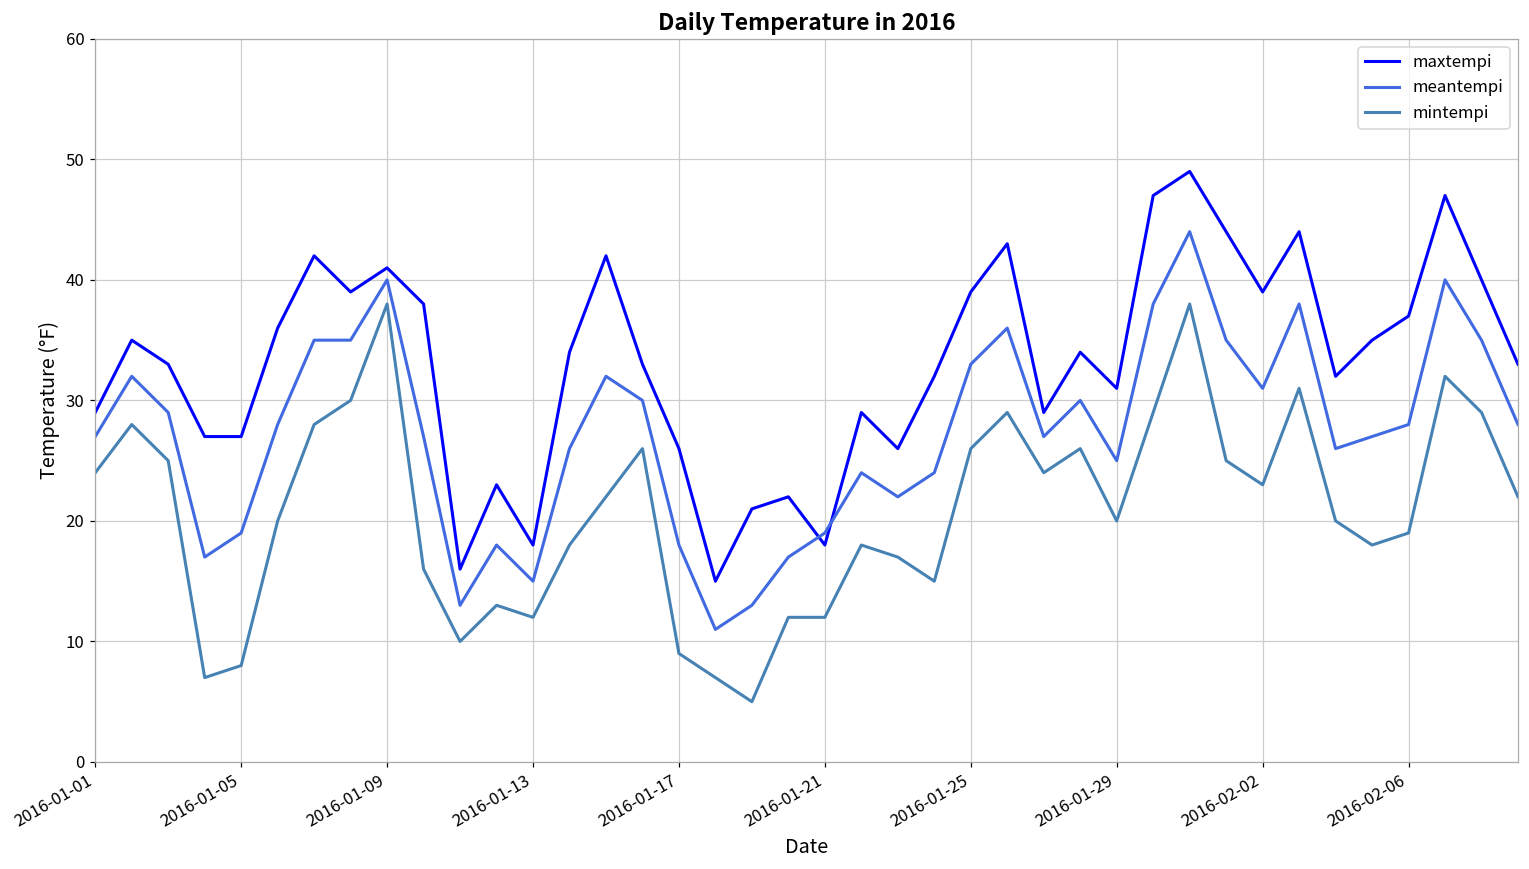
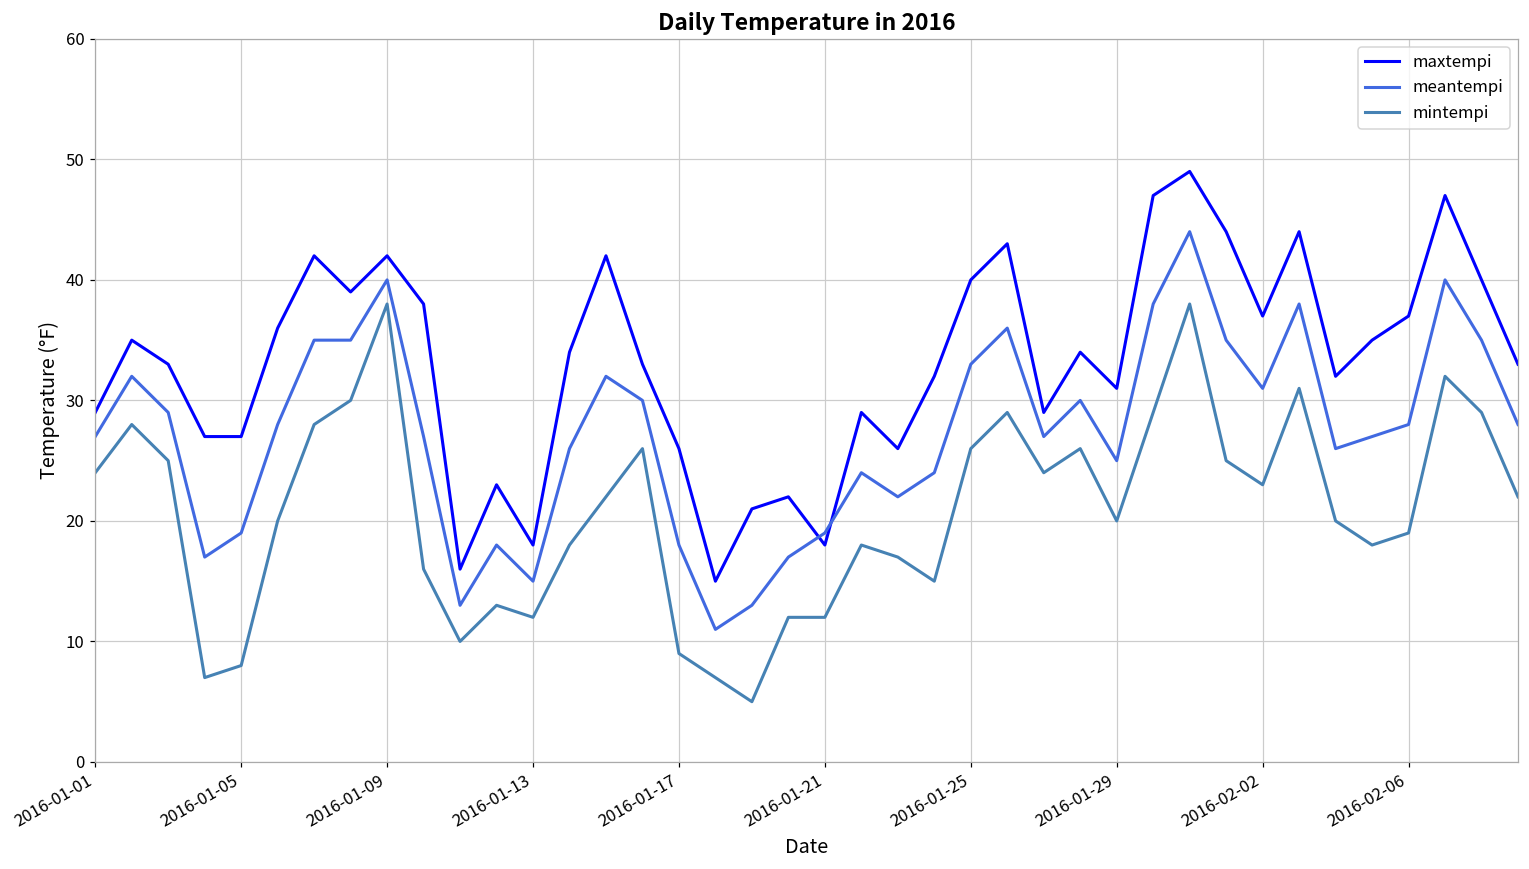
  {
    "maxtempi": {
      "2016-01-01": 29,
      "2016-01-05": 27,
-     "2016-01-09": 41,
+     "2016-01-09": 42,
      "2016-01-13": 18,
      "2016-01-17": 26,
      "2016-01-21": 18,
-     "2016-01-25": 39,
+     "2016-01-25": 40,
      "2016-01-29": 31,
-     "2016-02-02": 39,
+     "2016-02-02": 37,
      "2016-02-06": 37
    }
  }
